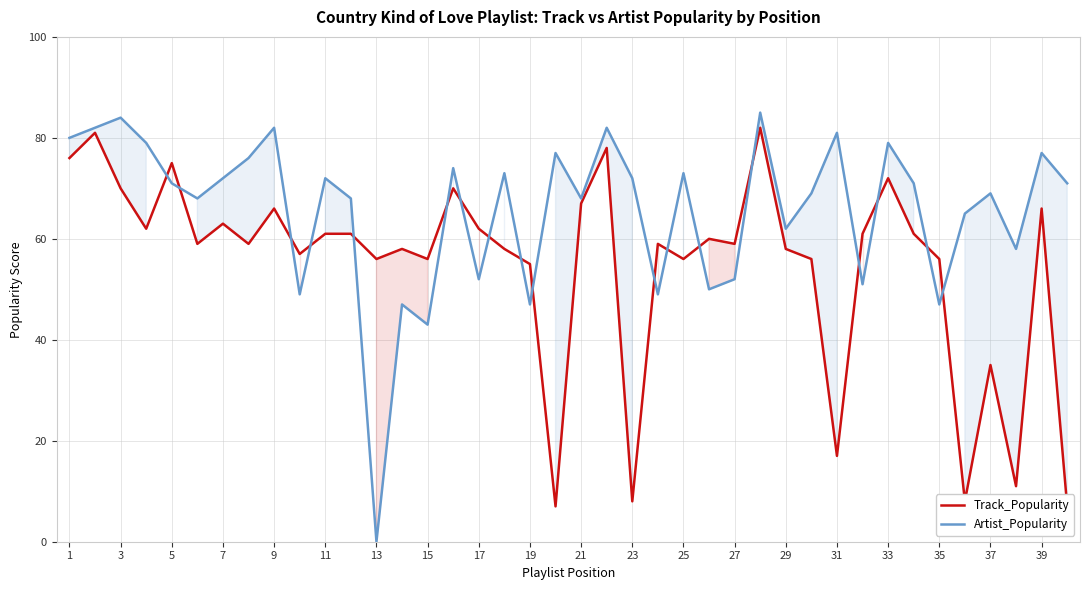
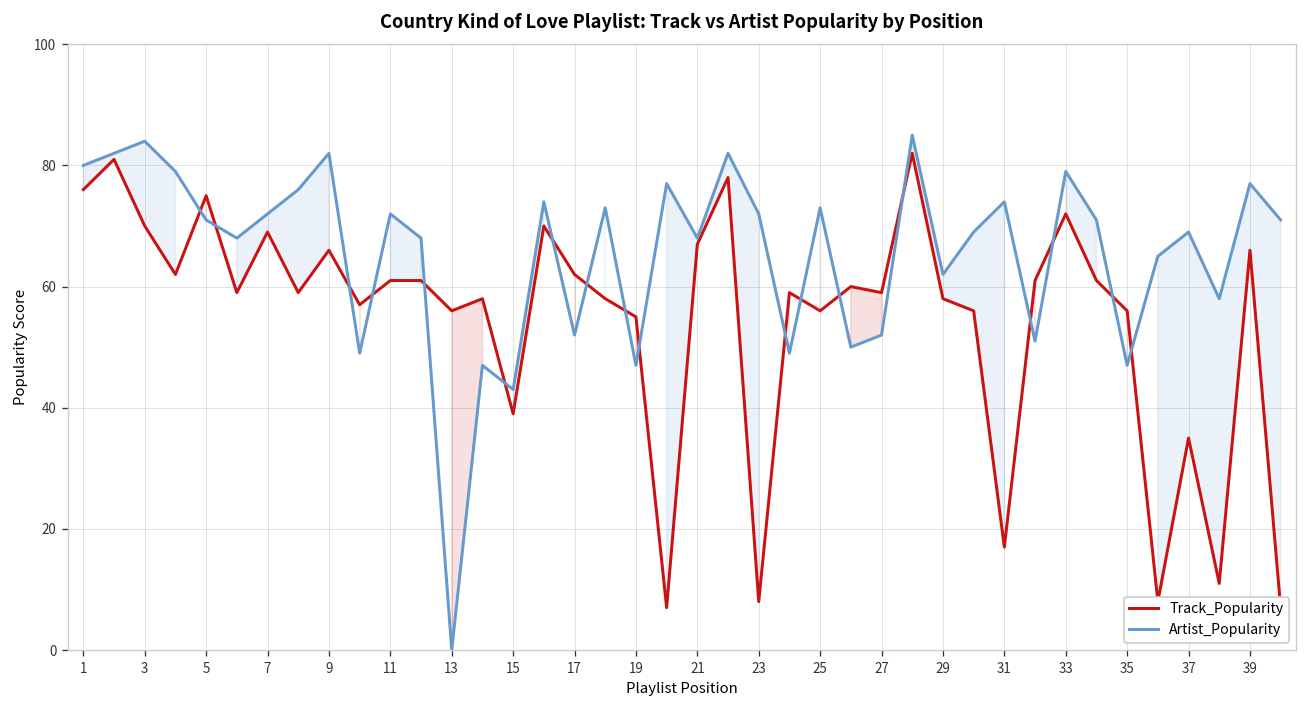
  {
    "Track_Popularity": {
      "1": 76,
      "3": 70,
      "5": 75,
-     "7": 63,
+     "7": 69,
      "9": 66,
      "11": 61,
      "13": 56,
-     "15": 56,
+     "15": 39,
      "17": 62,
      "19": 55,
      "21": 67,
      "23": 8,
      "25": 56,
      "27": 59,
      "29": 58,
      "31": 17,
      "33": 72,
      "35": 56,
      "37": 35,
      "39": 66
    },
    "Artist_Popularity": {
      "1": 80,
      "3": 84,
      "5": 71,
      "7": 72,
      "9": 82,
      "11": 72,
      "13": 0,
      "15": 43,
      "17": 52,
      "19": 47,
      "21": 68,
      "23": 72,
      "25": 73,
      "27": 52,
      "29": 62,
-     "31": 81,
+     "31": 74,
      "33": 79,
      "35": 47,
      "37": 69,
      "39": 77
    }
  }
